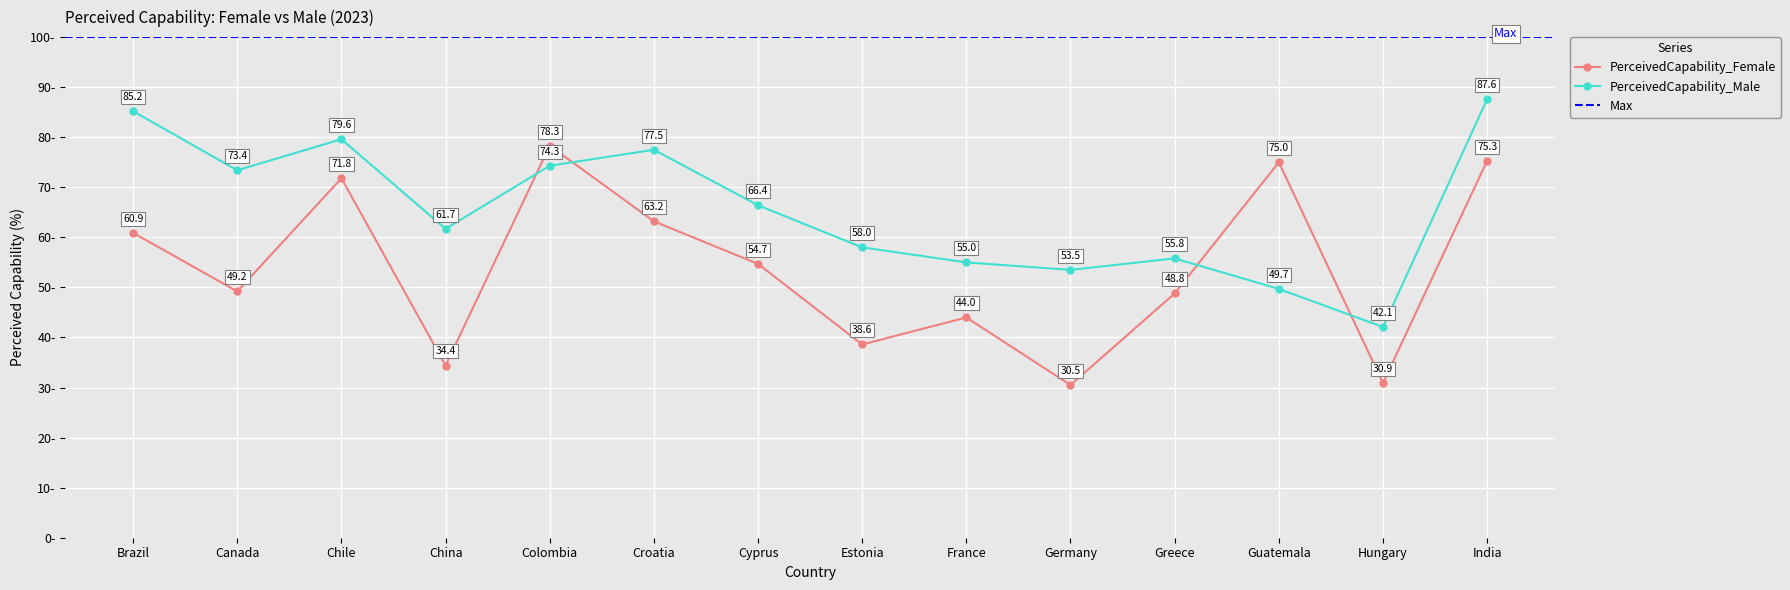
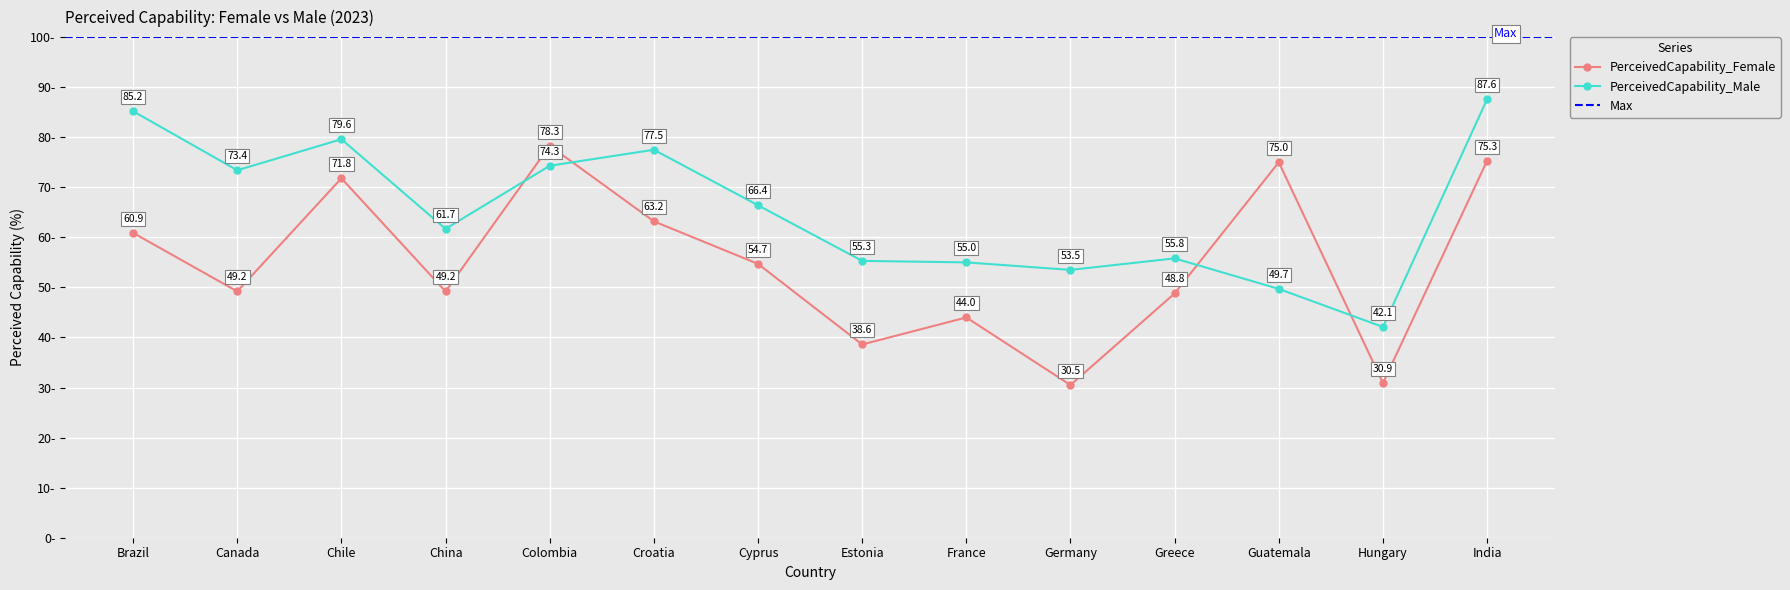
  {
    "PerceivedCapability_Female": {
-     "China": 34.4
+     "China": 49.2
    },
    "PerceivedCapability_Male": {
-     "Estonia": 58.0
+     "Estonia": 55.3
    }
  }
